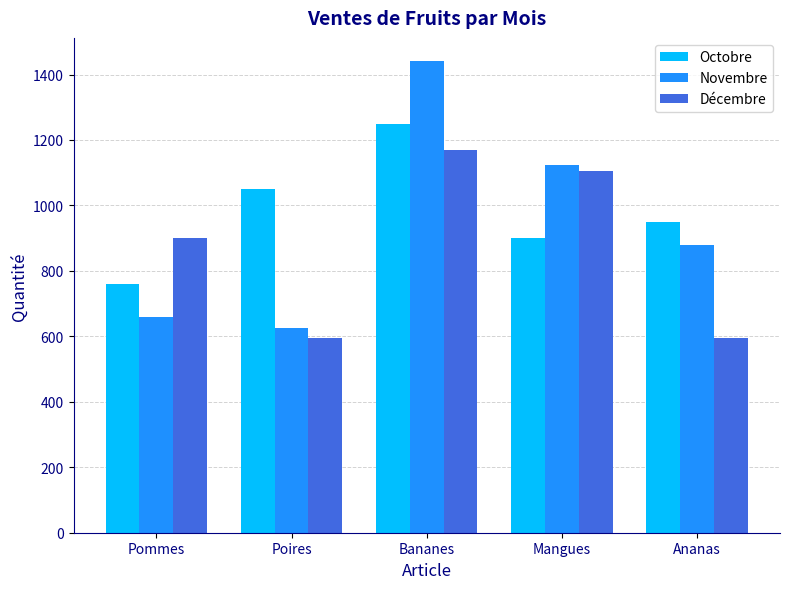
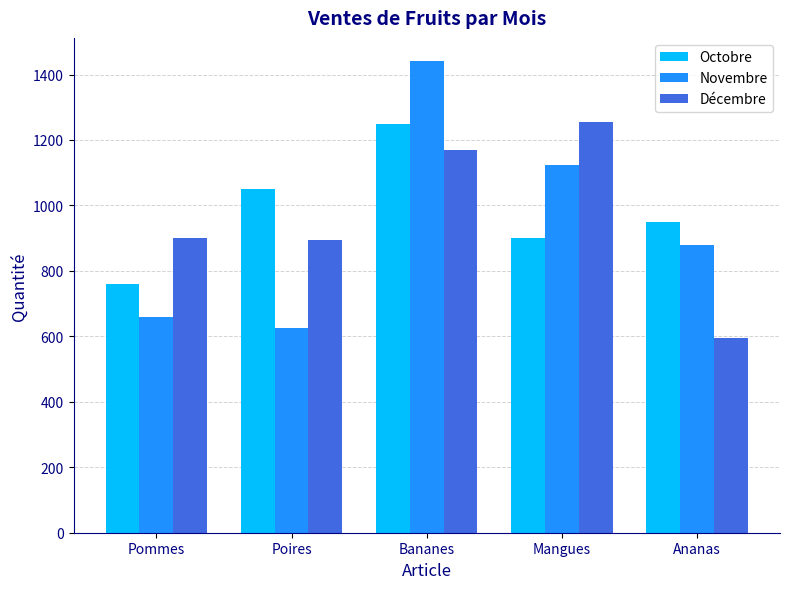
  {
    "Décembre": {
      "Pommes": 900,
-     "Poires": 590,
+     "Poires": 890,
      "Bananes": 1170,
-     "Mangues": 1110,
+     "Mangues": 1250,
      "Ananas": 600
    }
  }
